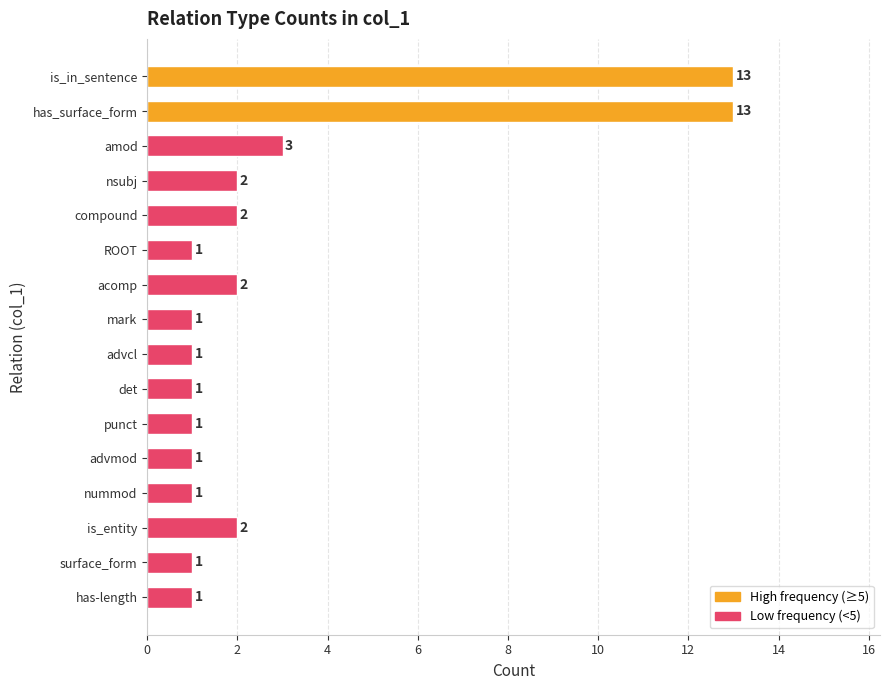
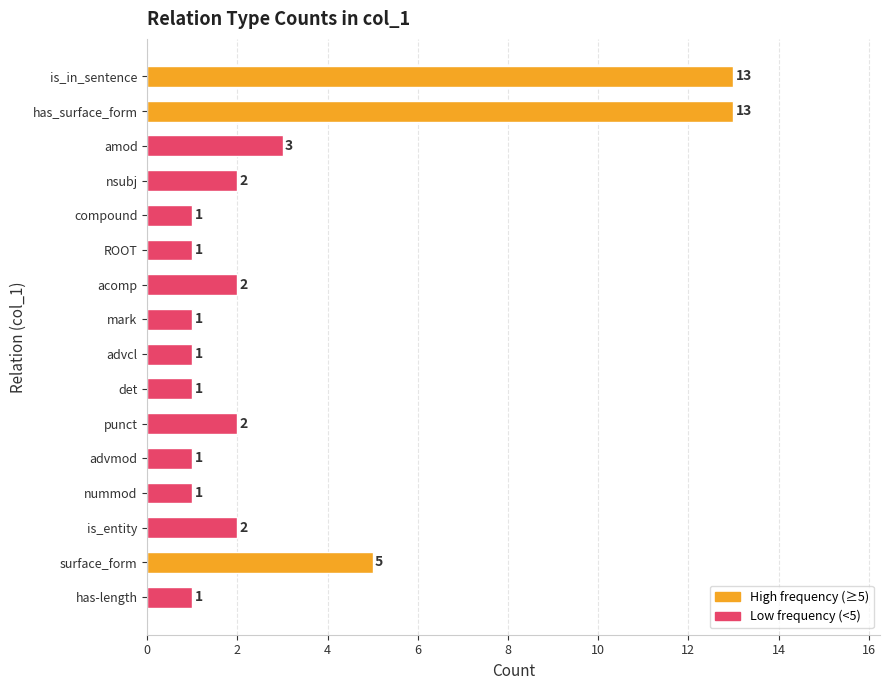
  {
    "is_in_sentence": 13,
    "has_surface_form": 13,
    "amod": 3,
    "nsubj": 2,
-   "compound": 2,
+   "compound": 1,
    "ROOT": 1,
    "acomp": 2,
    "mark": 1,
    "advcl": 1,
    "det": 1,
-   "punct": 1,
+   "punct": 2,
    "advmod": 1,
    "nummod": 1,
    "is_entity": 2,
-   "surface_form": 1,
+   "surface_form": 5,
    "has-length": 1
  }
